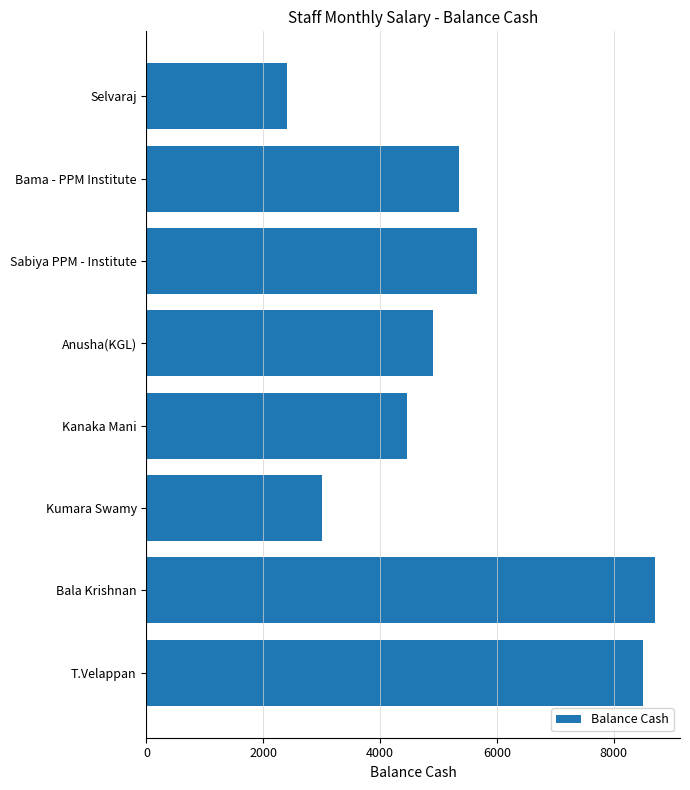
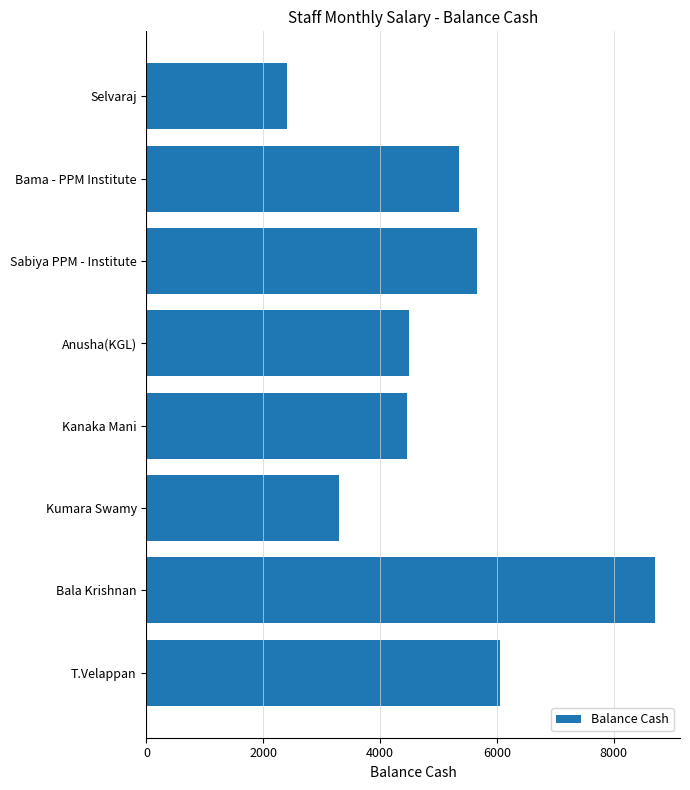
  {
    "Selvaraj": 2400,
    "Bama - PPM Institute": 5400,
    "Sabiya PPM - Institute": 5700,
-   "Anusha(KGL)": 4900,
+   "Anusha(KGL)": 4500,
    "Kanaka Mani": 4500,
-   "Kumara Swamy": 3000,
+   "Kumara Swamy": 3300,
    "Bala Krishnan": 8700,
-   "T.Velappan": 8500
+   "T.Velappan": 6100
  }
